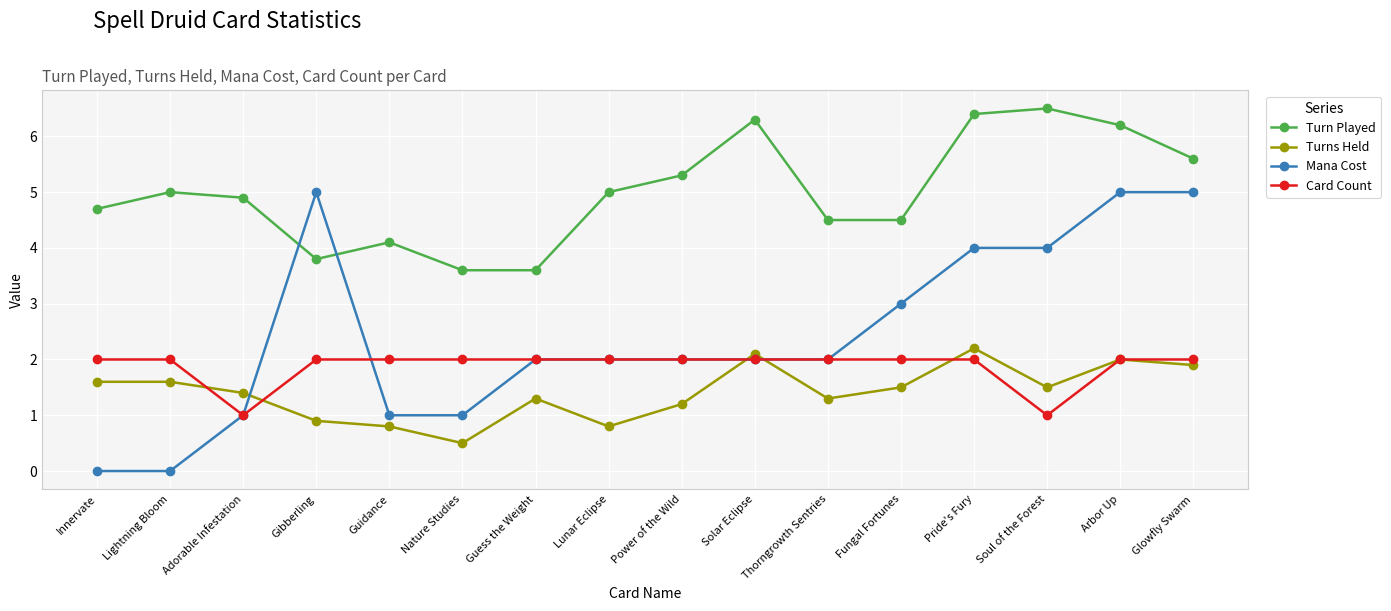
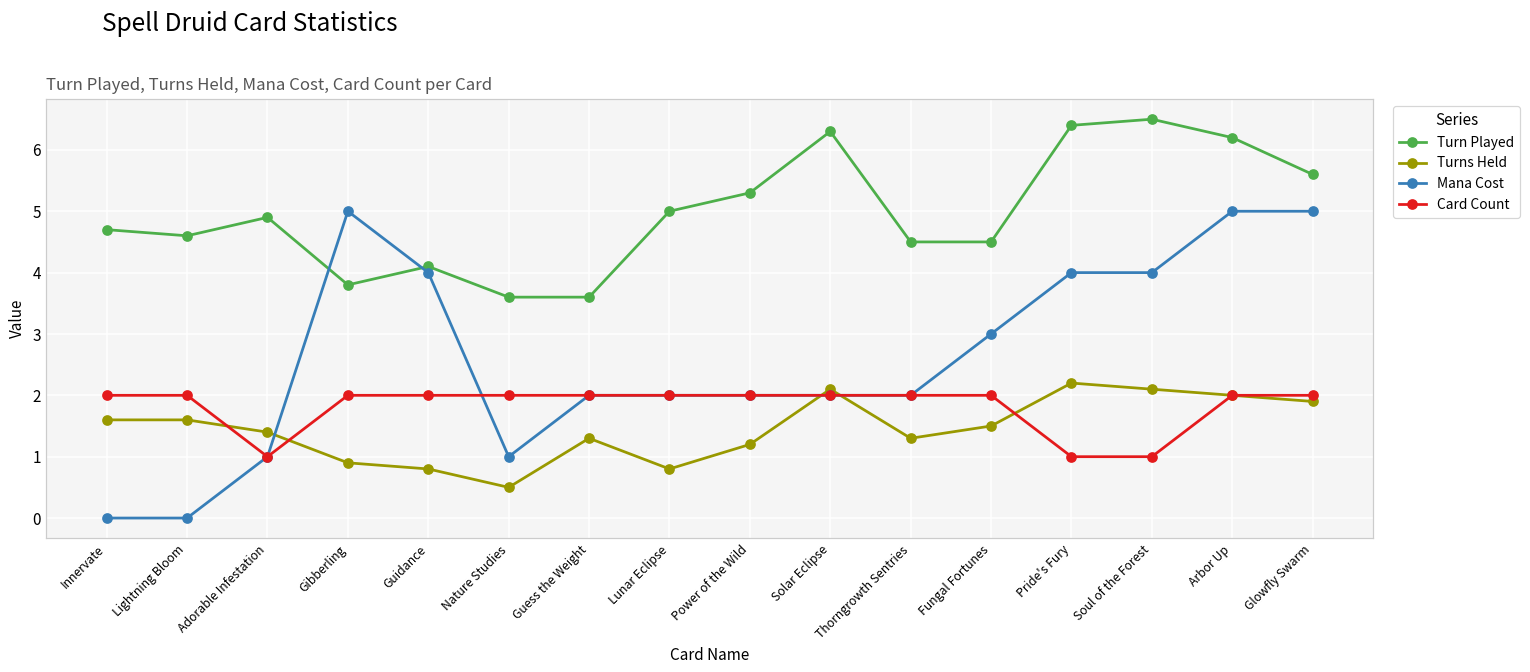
  {
    "Turn Played": {
      "Innervate": 4.7,
-     "Lightning Bloom": 5.0,
+     "Lightning Bloom": 4.6,
      "Adorable Infestation": 4.9,
      "Gibberling": 3.8,
      "Guidance": 4.1,
      "Nature Studies": 3.6,
      "Guess the Weight": 3.6,
      "Lunar Eclipse": 5.0,
      "Power of the Wild": 5.3,
      "Solar Eclipse": 6.3,
      "Thorngrowth Sentries": 4.5,
      "Fungal Fortunes": 4.5,
      "Pride's Fury": 6.4,
      "Soul of the Forest": 6.5,
      "Arbor Up": 6.2,
      "Glowfly Swarm": 5.6
    },
    "Turns Held": {
      "Innervate": 1.6,
      "Lightning Bloom": 1.6,
      "Adorable Infestation": 1.4,
      "Gibberling": 0.9,
      "Guidance": 0.8,
      "Nature Studies": 0.5,
      "Guess the Weight": 1.3,
      "Lunar Eclipse": 0.8,
      "Power of the Wild": 1.2,
      "Solar Eclipse": 2.1,
      "Thorngrowth Sentries": 1.3,
      "Fungal Fortunes": 1.5,
      "Pride's Fury": 2.2,
-     "Soul of the Forest": 1.5,
+     "Soul of the Forest": 2.1,
      "Glowfly Swarm": 1.9
    },
    "Mana Cost": {
      "Innervate": 0,
      "Lightning Bloom": 0,
      "Gibberling": 5,
-     "Guidance": 1,
+     "Guidance": 4,
      "Nature Studies": 1,
      "Fungal Fortunes": 3,
      "Pride's Fury": 4,
      "Soul of the Forest": 4,
      "Arbor Up": 5,
      "Glowfly Swarm": 5
    },
    "Card Count": {
      "Innervate": 2,
      "Lightning Bloom": 2,
      "Gibberling": 2,
      "Guidance": 2,
      "Nature Studies": 2,
      "Fungal Fortunes": 2,
-     "Pride's Fury": 2,
+     "Pride's Fury": 1,
      "Soul of the Forest": 1,
      "Glowfly Swarm": 2
    }
  }
